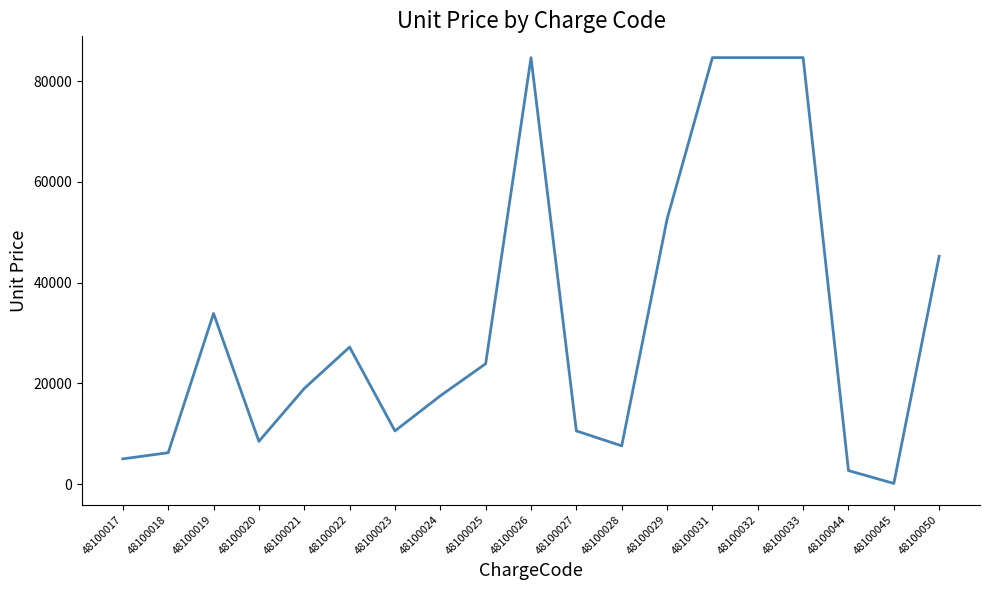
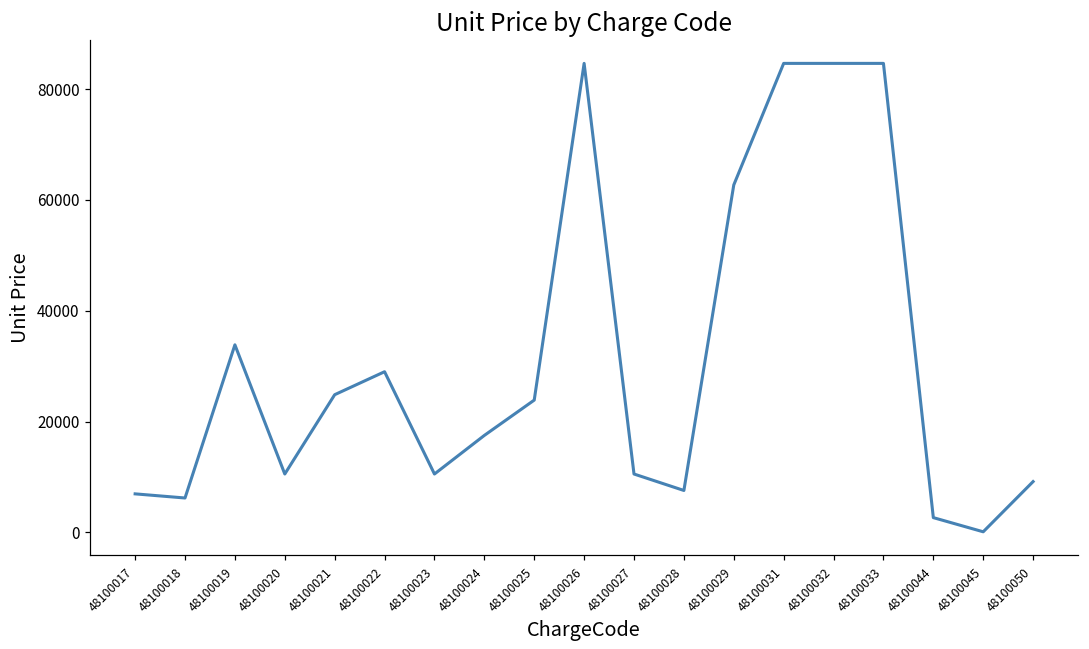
  {
-   "48100017": 5000,
+   "48100017": 7000,
    "48100018": 6000,
    "48100019": 34000,
-   "48100020": 8000,
-   "48100021": 19000,
-   "48100022": 27000,
+   "48100020": 11000,
+   "48100021": 25000,
+   "48100022": 29000,
    "48100023": 11000,
    "48100024": 18000,
    "48100025": 24000,
    "48100026": 85000,
    "48100027": 11000,
    "48100028": 8000,
-   "48100029": 53000,
+   "48100029": 63000,
    "48100031": 85000,
    "48100032": 85000,
    "48100033": 85000,
    "48100044": 3000,
    "48100045": 0,
-   "48100050": 45000
+   "48100050": 9000
  }
